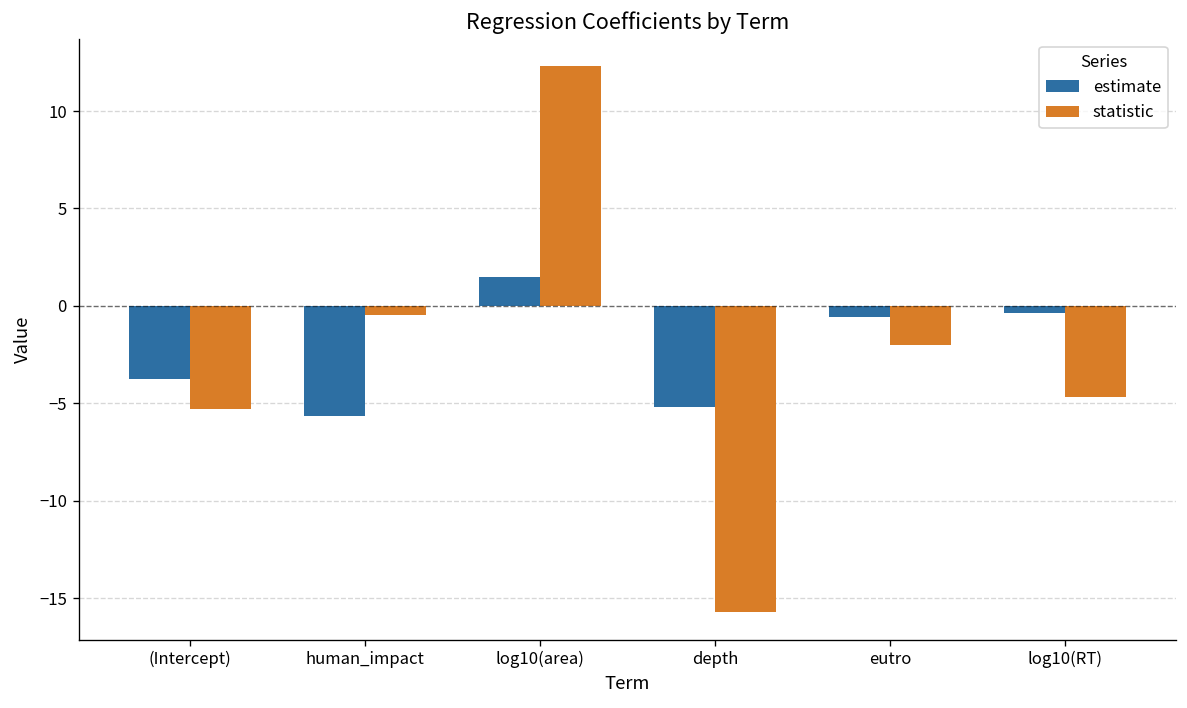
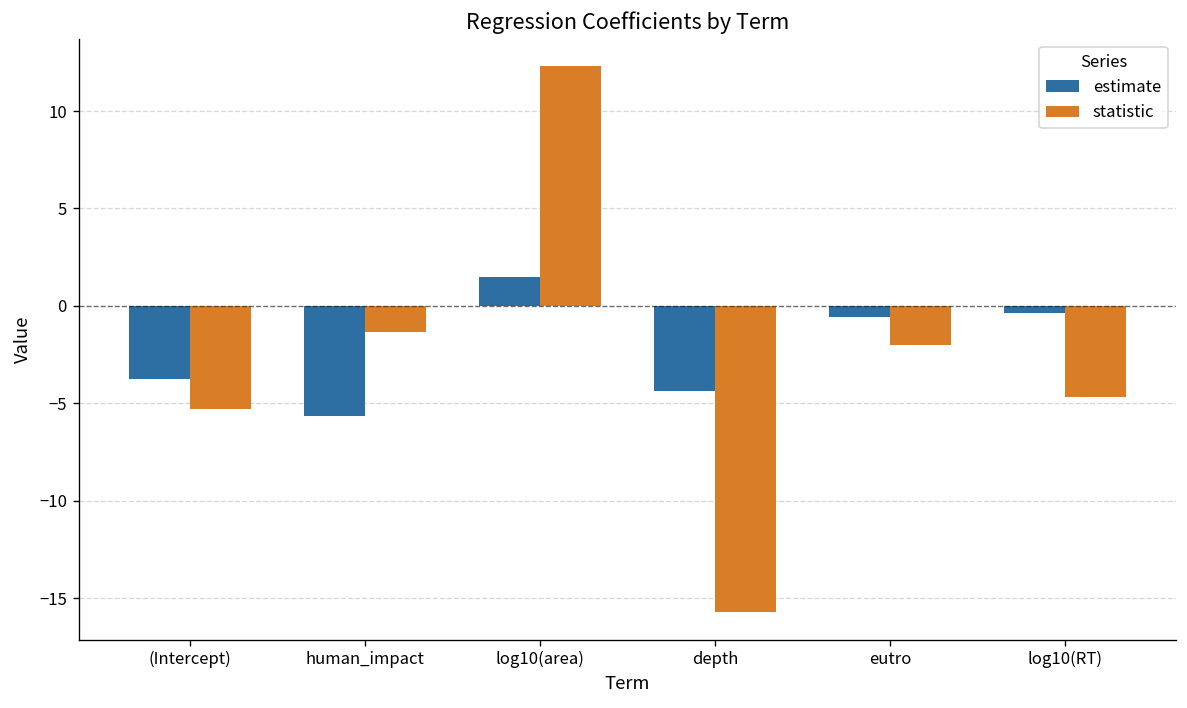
  {
    "estimate": {
      "(Intercept)": -3.7,
      "human_impact": -5.6,
      "log10(area)": 1.5,
-     "depth": -5.2,
+     "depth": -4.4,
      "eutro": -0.6,
      "log10(RT)": -0.4
    },
    "statistic": {
      "(Intercept)": -5.3,
-     "human_impact": -0.5,
+     "human_impact": -1.3,
      "log10(area)": 12.3,
      "depth": -15.7,
      "eutro": -2.0,
      "log10(RT)": -4.7
    }
  }
